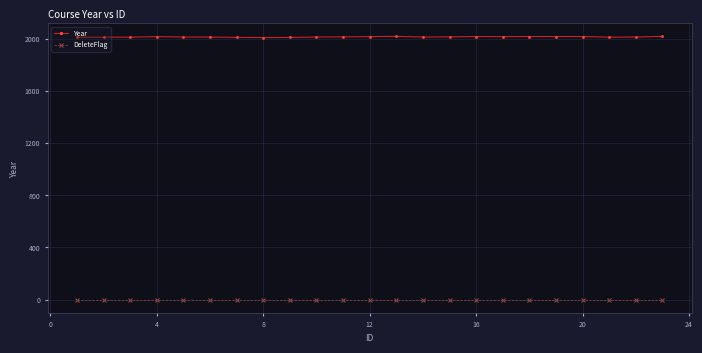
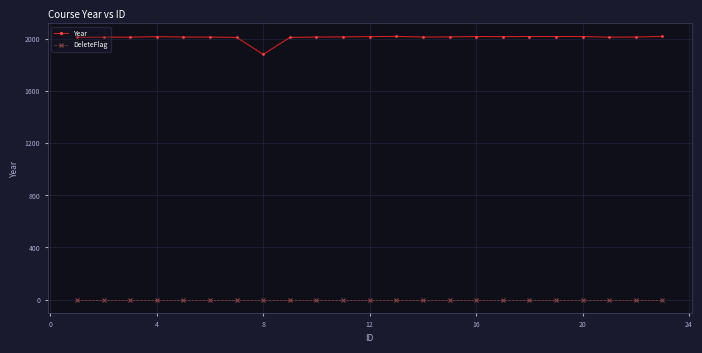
  {
    "Year": {
      "4": 2020,
-     "8": 2010,
+     "8": 1880,
      "12": 2020,
      "16": 2020,
      "20": 2020
    },
    "DeleteFlag": {
      "4": 0,
      "8": 0,
      "12": 0,
      "16": 0,
      "20": 0
    }
  }
